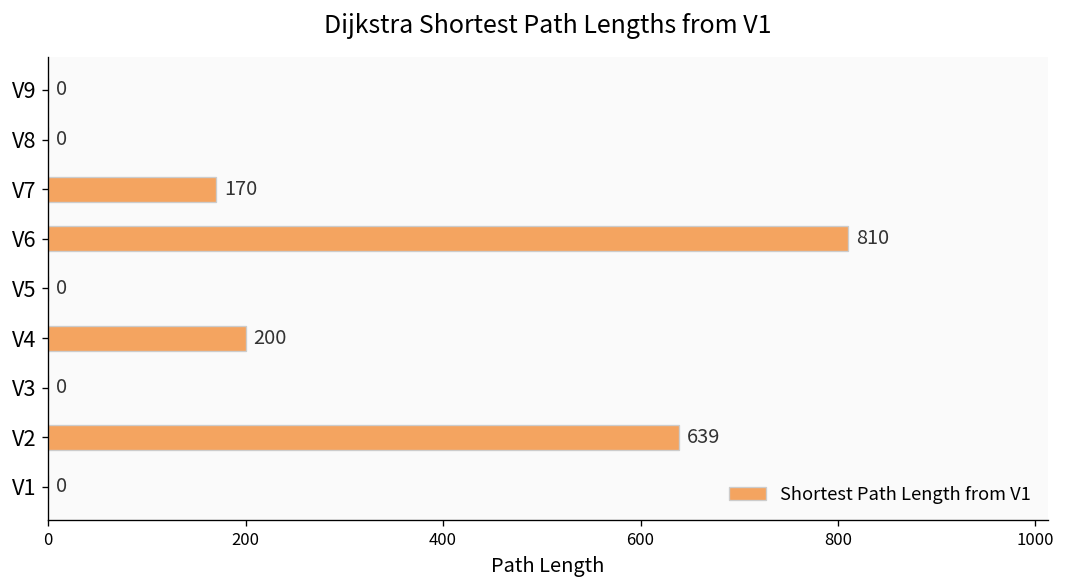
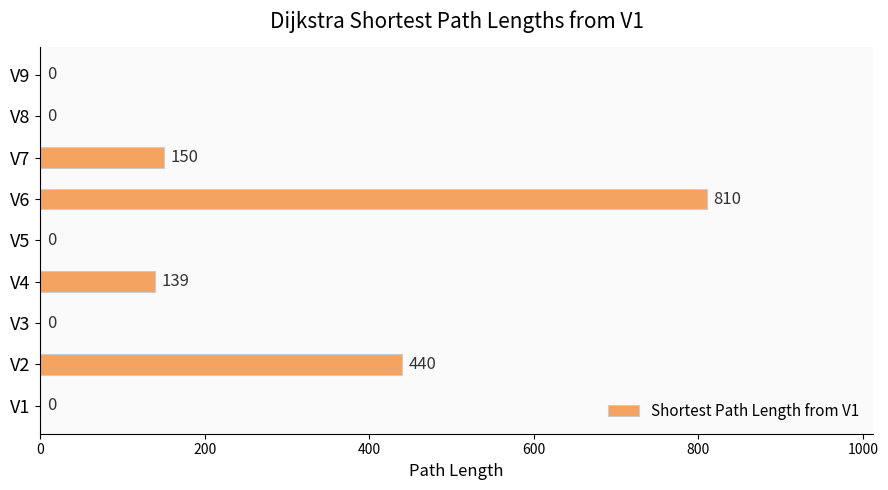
  {
    "V9": 0,
    "V8": 0,
-   "V7": 170,
+   "V7": 150,
    "V6": 810,
    "V5": 0,
-   "V4": 200,
+   "V4": 139,
    "V3": 0,
-   "V2": 639,
+   "V2": 440,
    "V1": 0
  }
